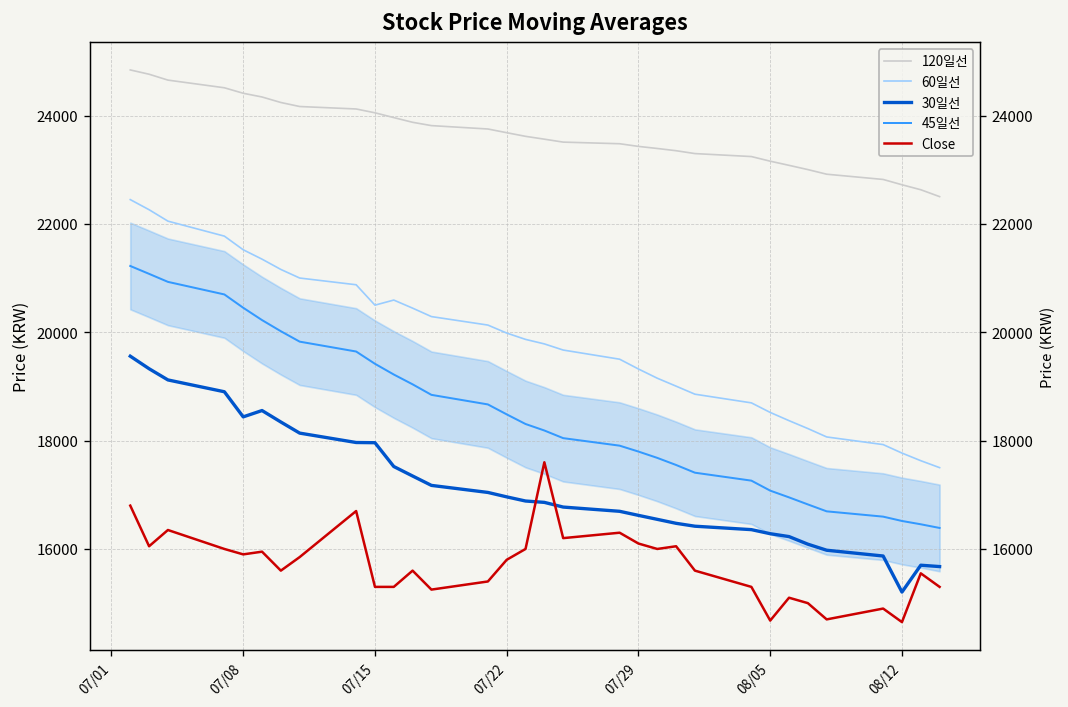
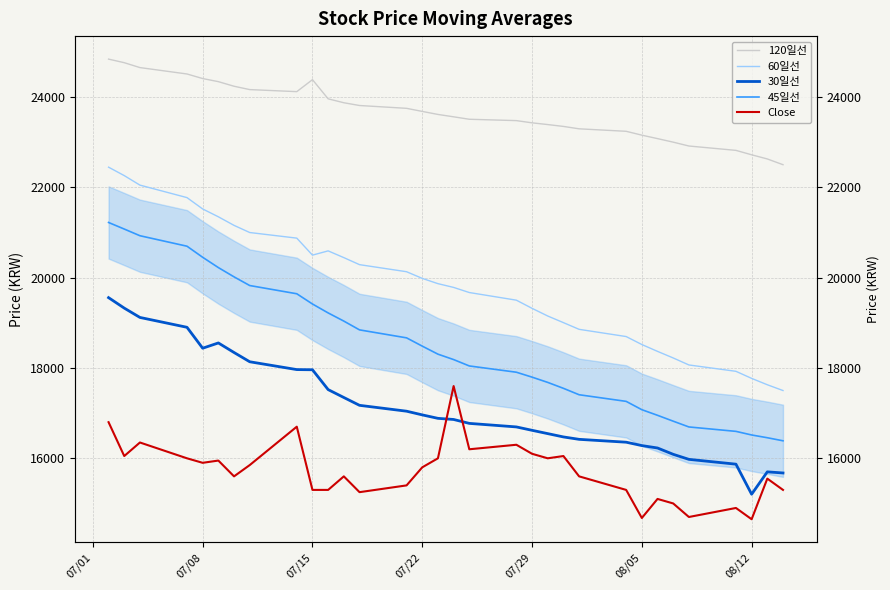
  {
    "120일선": {
      "07/08": 24400,
-     "07/15": 24100,
+     "07/15": 24400,
      "07/22": 23700,
      "07/29": 23400,
      "08/05": 23200,
      "08/12": 22700
    },
    "60일선": {
      "07/08": 21500,
      "07/15": 20500,
      "07/22": 20000,
      "07/29": 19300,
      "08/05": 18500,
      "08/12": 17800
    },
    "30일선": {
      "07/08": 18400,
      "07/15": 18000,
      "07/22": 17000,
      "07/29": 16600,
      "08/05": 16300,
      "08/12": 15200
    },
    "Close": {
      "07/08": 15900,
      "07/15": 15300,
      "07/22": 15800,
      "07/29": 16100,
      "08/05": 14700,
      "08/12": 14700
    }
  }
